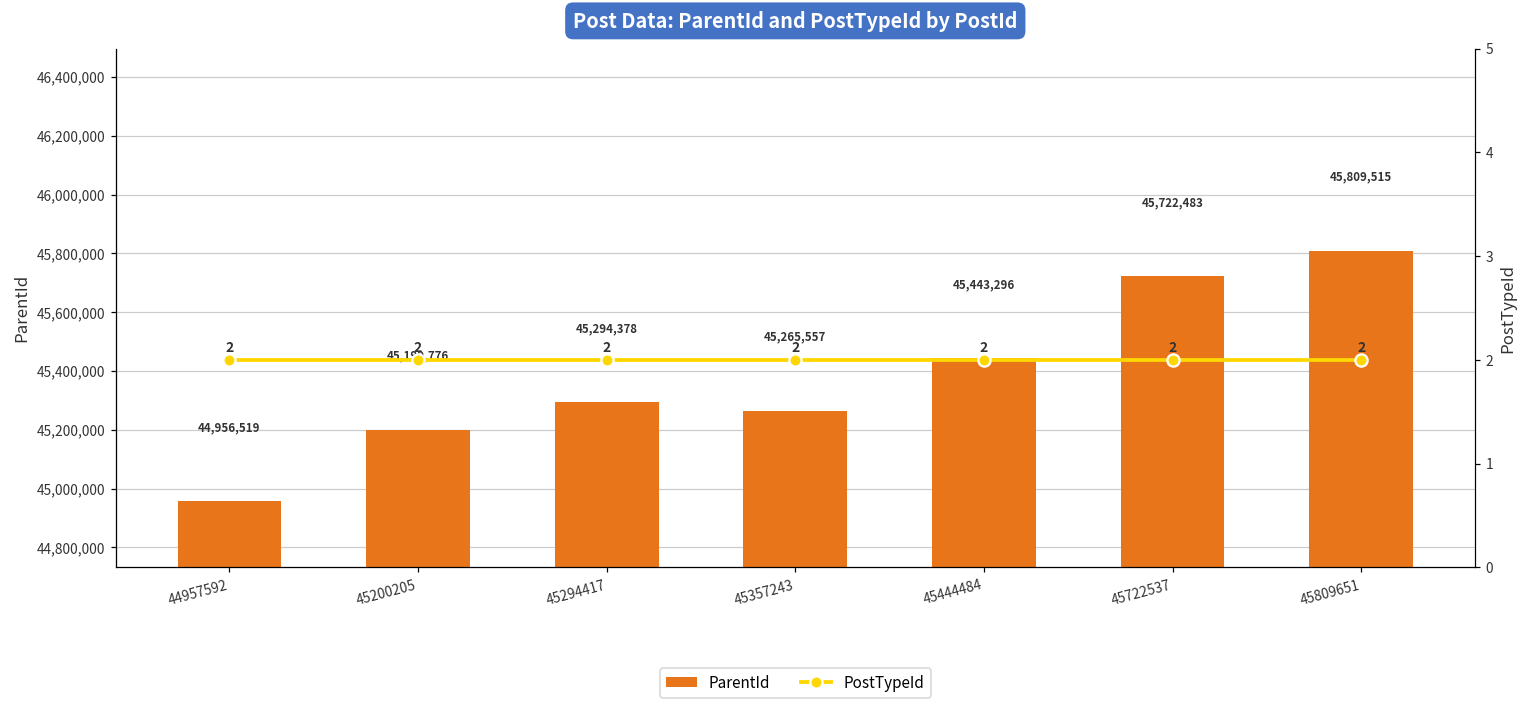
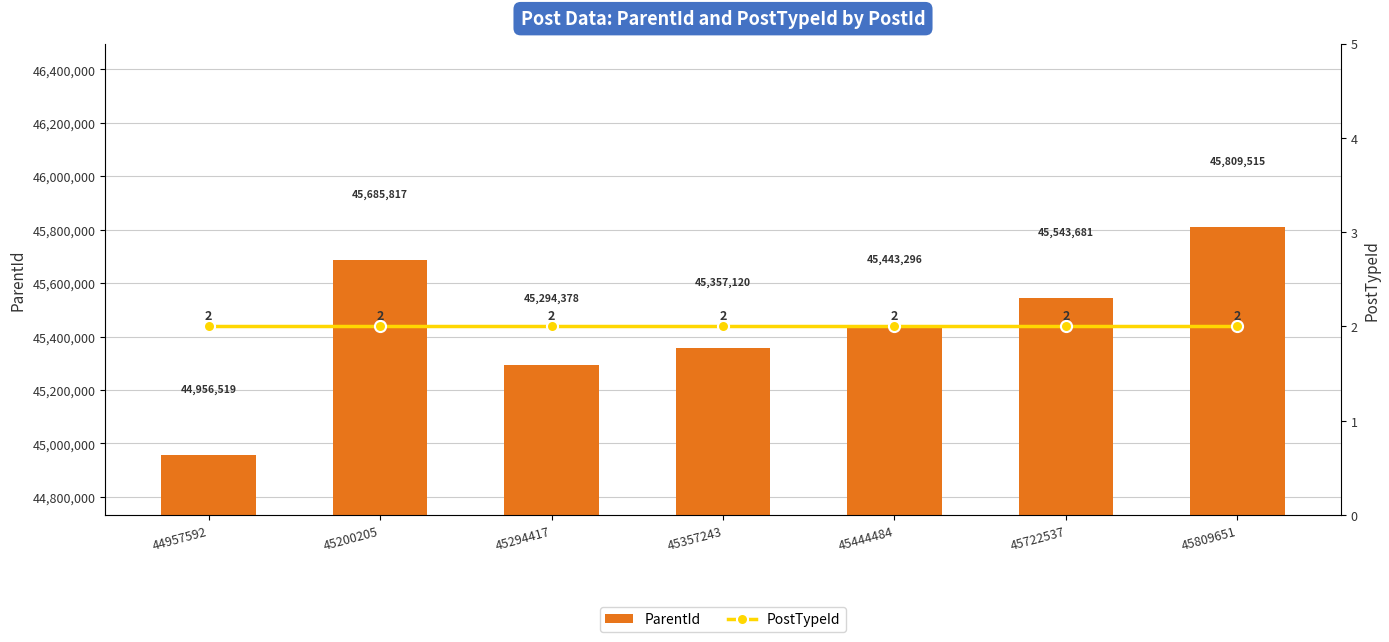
  {
    "ParentId": {
-     "45200205": "45,199,776",
-     "45357243": "45,265,557",
-     "45722537": "45,722,483"
+     "45200205": "45,685,817",
+     "45357243": "45,357,120",
+     "45722537": "45,543,681"
    },
    "PostTypeId": {
      "44957592": "2",
      "45200205": "2",
      "45294417": "2",
      "45357243": "2",
      "45444484": "2",
      "45722537": "2",
      "45809651": "2"
    }
  }
